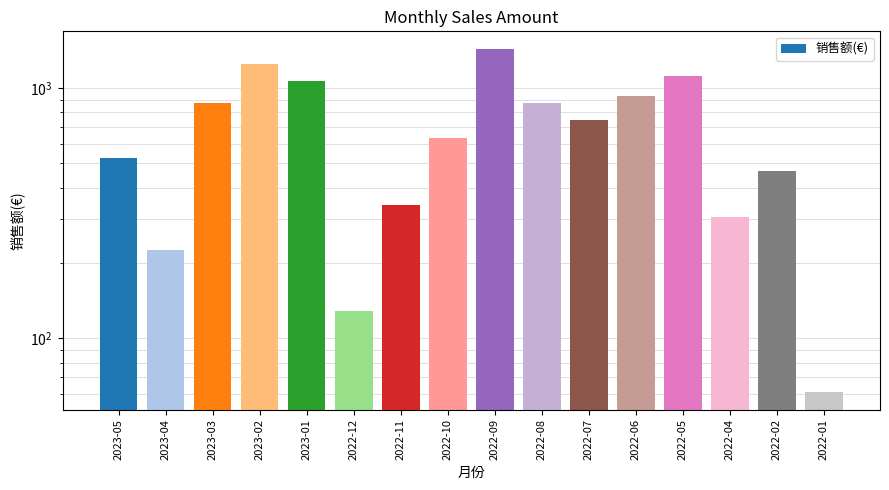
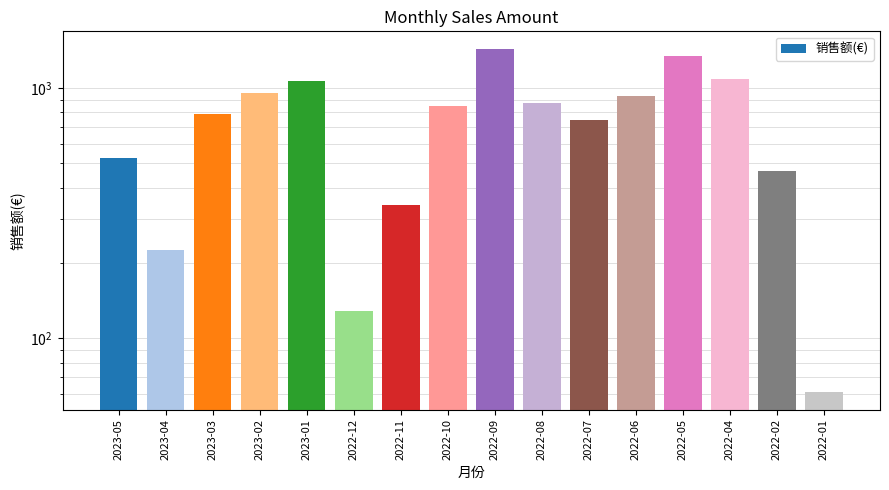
  {
    "2023-05": 530,
    "2023-04": 220,
-   "2023-03": 870,
-   "2023-02": 1200,
+   "2023-03": 790,
+   "2023-02": 960,
    "2023-01": 1070,
    "2022-12": 130,
    "2022-11": 340,
-   "2022-10": 630,
+   "2022-10": 850,
    "2022-09": 1400,
    "2022-08": 870,
    "2022-07": 740,
    "2022-06": 930,
-   "2022-05": 1100,
-   "2022-04": 300,
+   "2022-05": 1300,
+   "2022-04": 1100,
    "2022-02": 470,
    "2022-01": 61
  }
